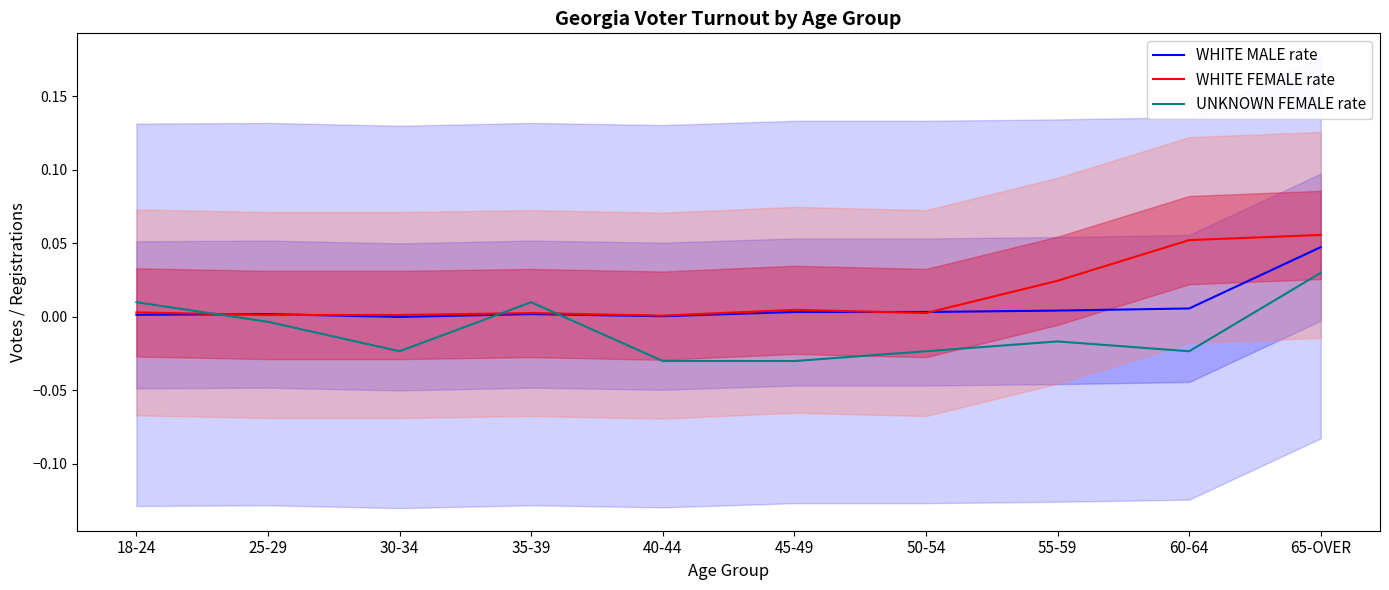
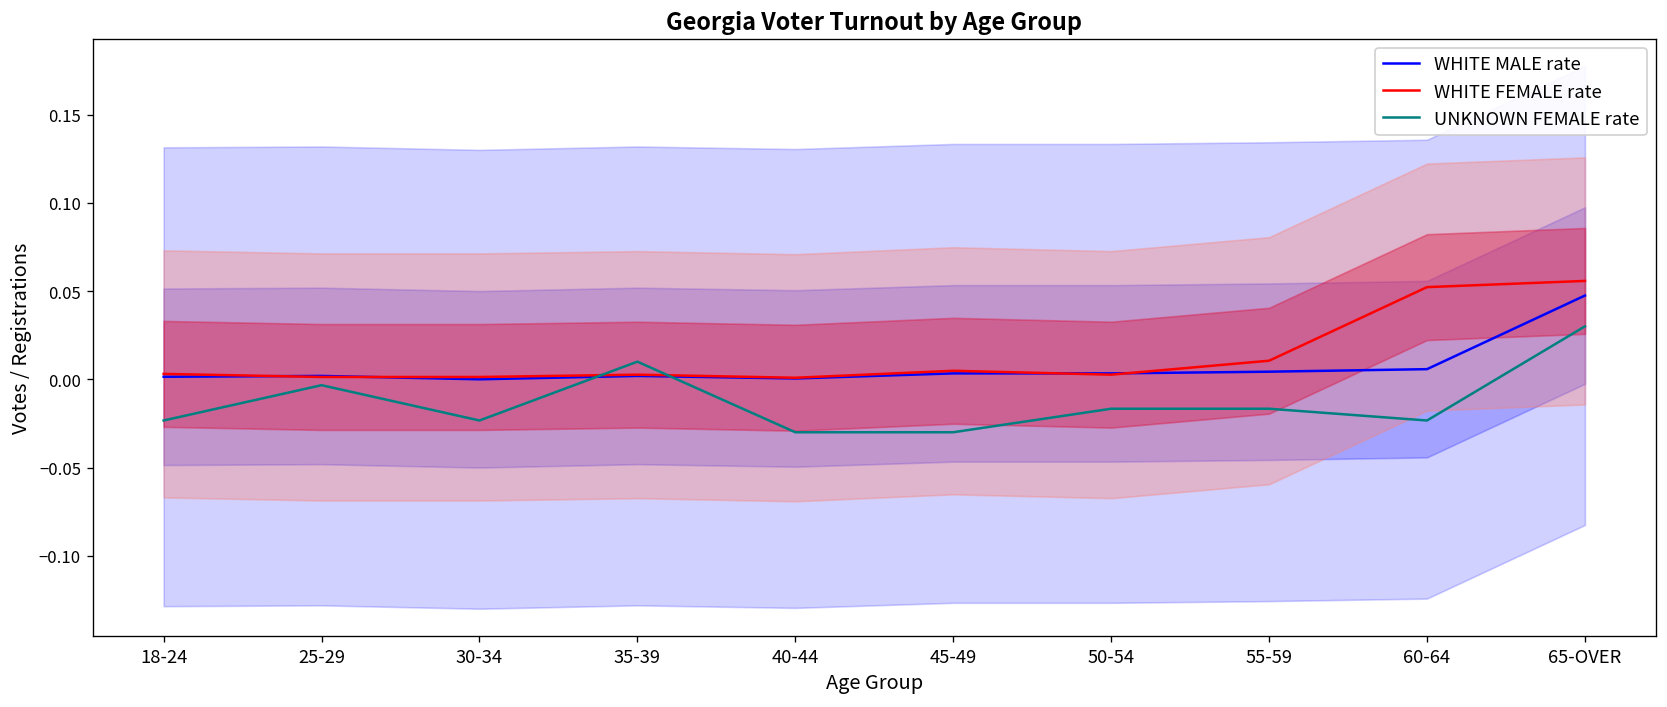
  {
    "WHITE FEMALE rate": {
-     "55-59": 0.025,
+     "55-59": 0.011,
      "60-64": 0.052,
      "65-OVER": 0.056
    },
    "UNKNOWN FEMALE rate": {
-     "18-24": 0.010,
+     "18-24": -0.023,
      "25-29": -0.003,
      "30-34": -0.023,
      "35-39": 0.010,
      "40-44": -0.030,
      "45-49": -0.030,
-     "50-54": -0.023,
+     "50-54": -0.017,
      "55-59": -0.017,
      "60-64": -0.023,
      "65-OVER": 0.030
    }
  }
